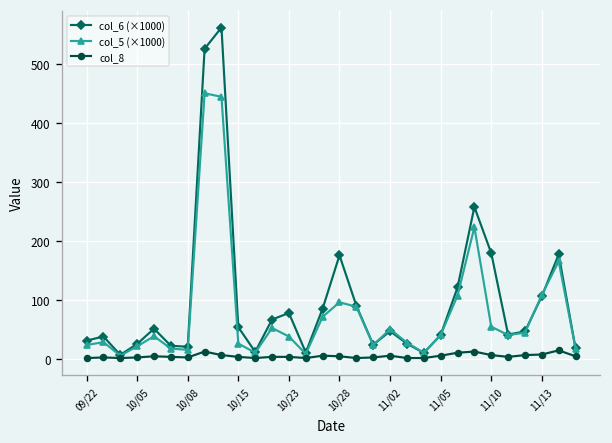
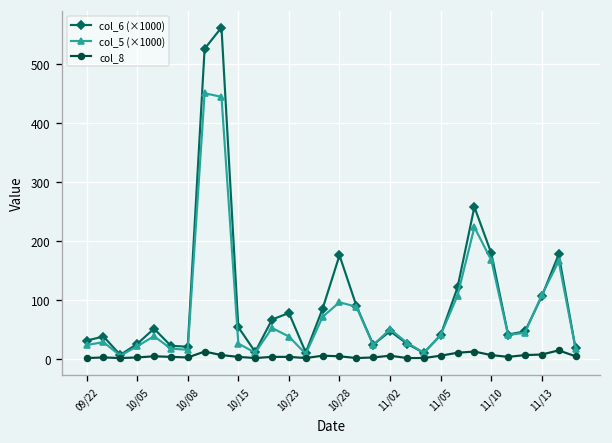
  {
    "col_5 (×1000)": {
      "09/22": 20,
      "10/15": 30,
      "10/23": 40,
      "10/28": 100,
-     "11/10": 50
+     "11/10": 170
    }
  }
